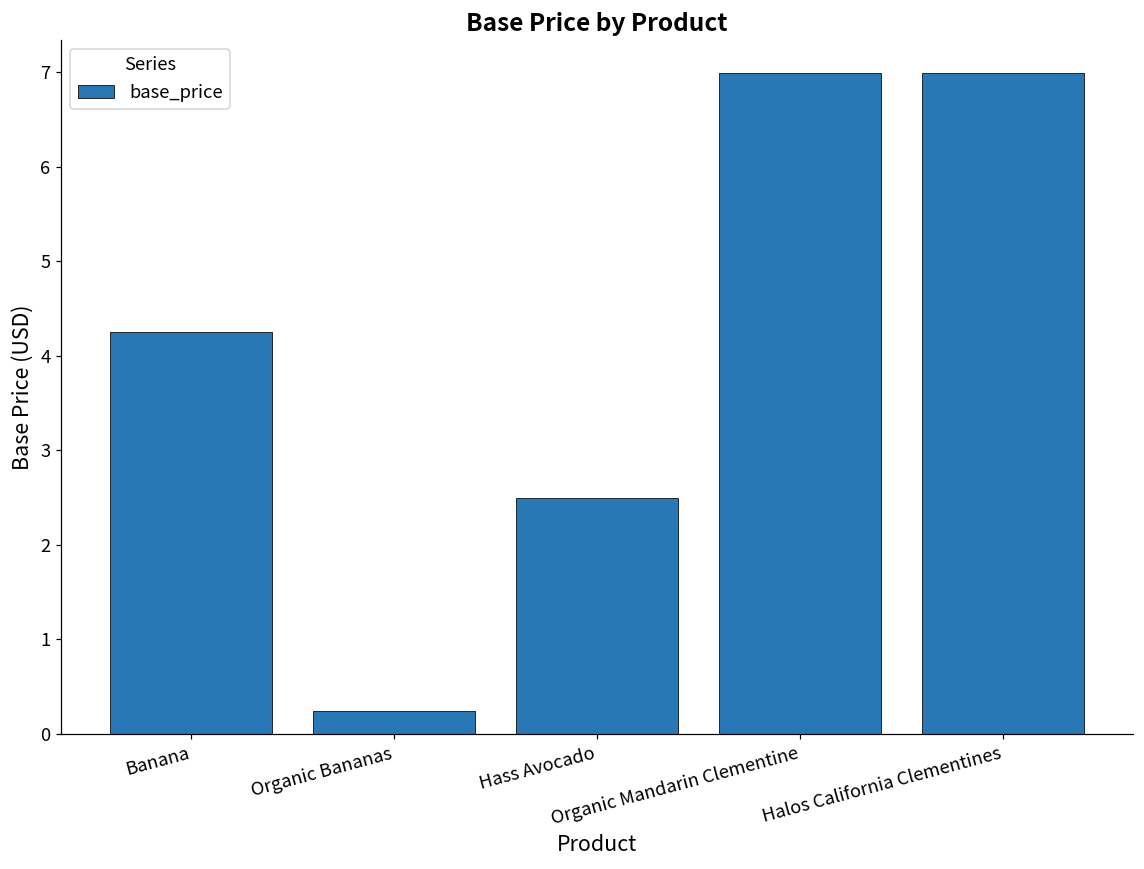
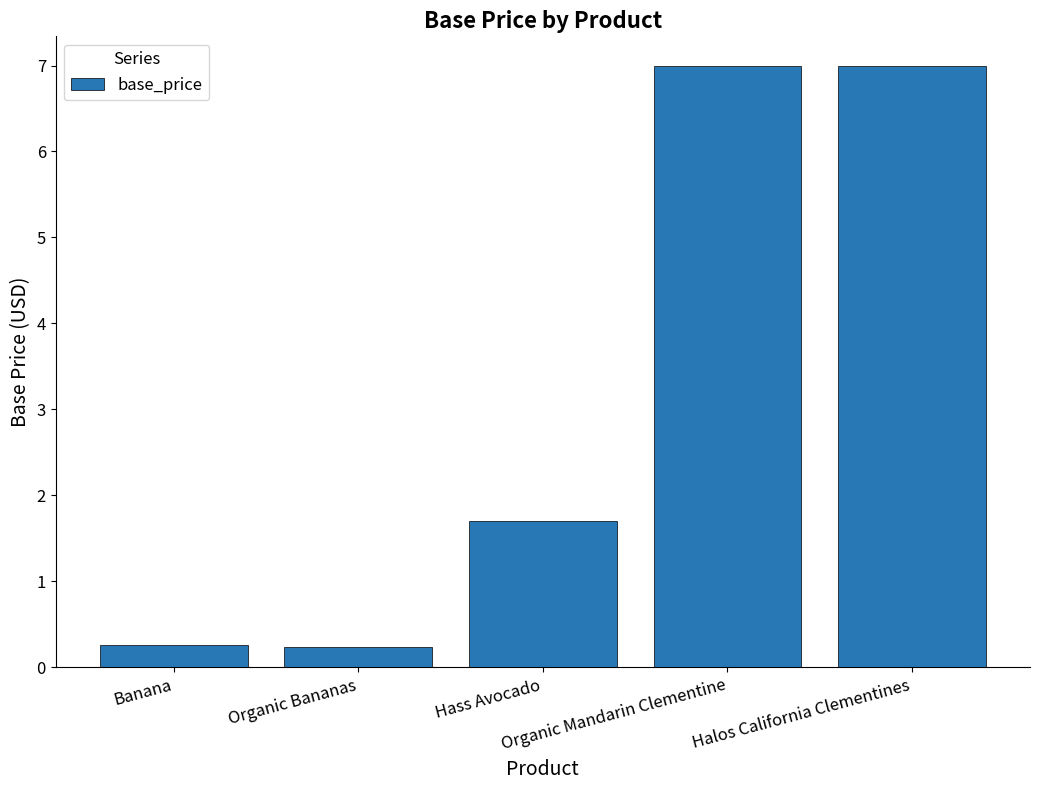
  {
-   "Banana": 4.3,
+   "Banana": 0.3,
    "Organic Bananas": 0.2,
-   "Hass Avocado": 2.5,
+   "Hass Avocado": 1.7,
    "Organic Mandarin Clementine": 7.0,
    "Halos California Clementines": 7.0
  }
